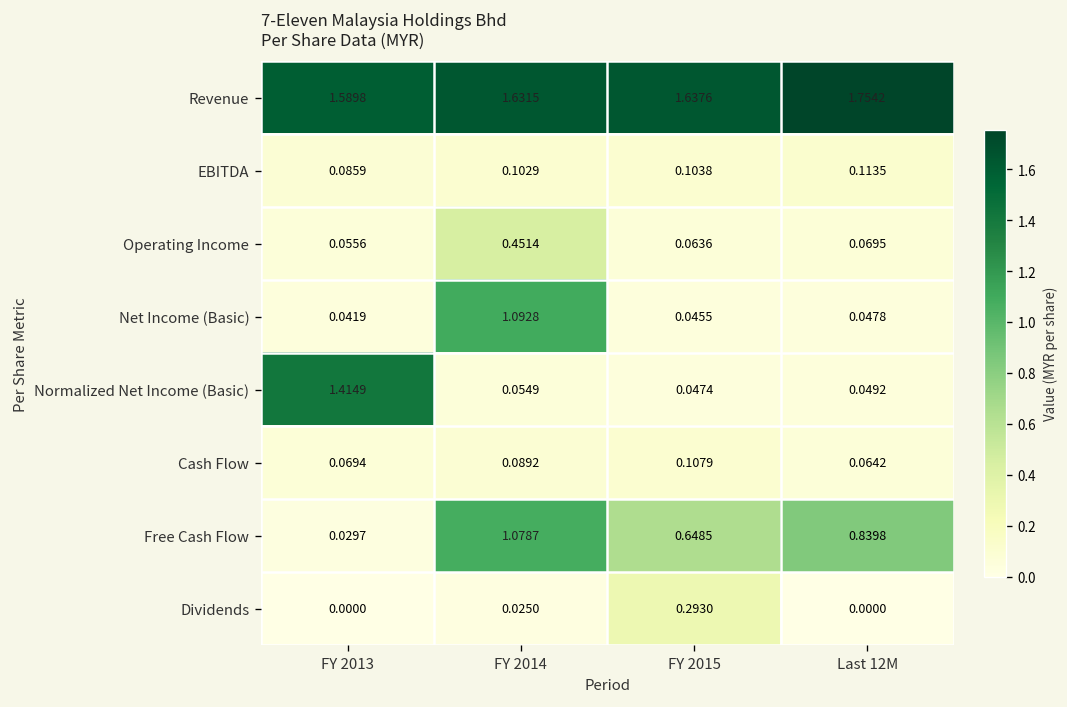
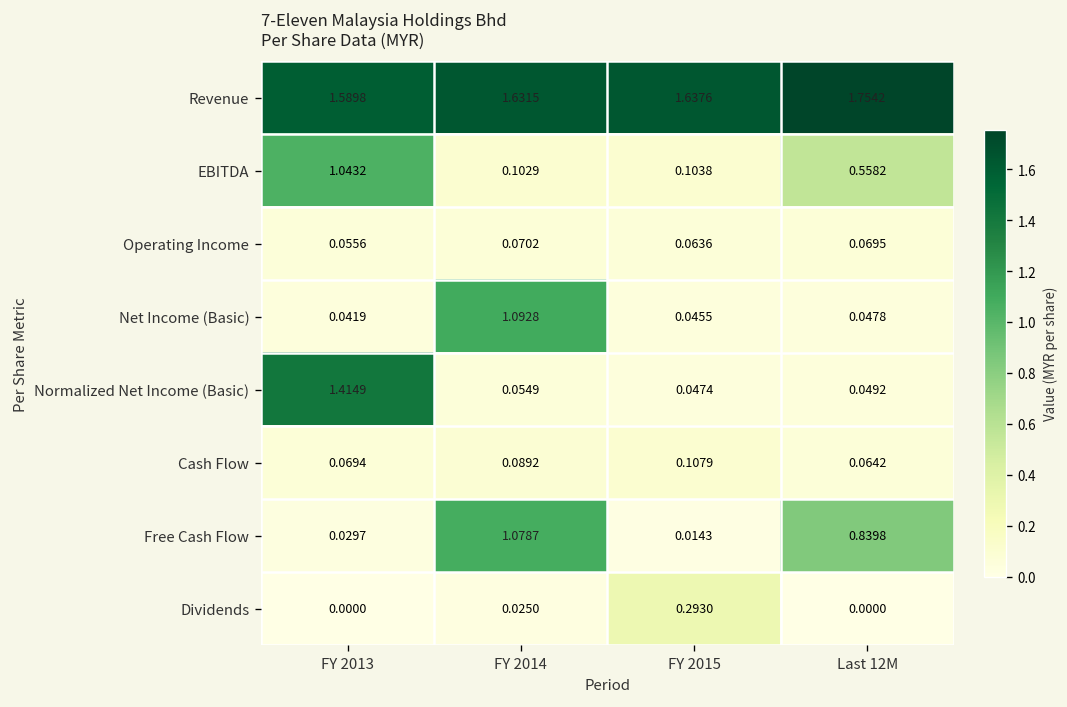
  {
    "Revenue": {
      "FY 2013": 1.5898,
      "FY 2014": 1.6315,
      "FY 2015": 1.6376
    },
    "EBITDA": {
-     "FY 2013": 0.0859,
+     "FY 2013": 1.0432,
      "FY 2014": 0.1029,
      "FY 2015": 0.1038,
-     "Last 12M": 0.1135
+     "Last 12M": 0.5582
    },
    "Operating Income": {
      "FY 2013": 0.0556,
-     "FY 2014": 0.4514,
+     "FY 2014": 0.0702,
      "FY 2015": 0.0636,
      "Last 12M": 0.0695
    },
    "Net Income (Basic)": {
      "FY 2013": 0.0419,
      "FY 2014": 1.0928,
      "FY 2015": 0.0455,
      "Last 12M": 0.0478
    },
    "Normalized Net Income (Basic)": {
      "FY 2013": 1.4149,
      "FY 2014": 0.0549,
      "FY 2015": 0.0474,
      "Last 12M": 0.0492
    },
    "Cash Flow": {
      "FY 2013": 0.0694,
      "FY 2014": 0.0892,
      "FY 2015": 0.1079,
      "Last 12M": 0.0642
    },
    "Free Cash Flow": {
      "FY 2013": 0.0297,
      "FY 2014": 1.0787,
-     "FY 2015": 0.6485,
+     "FY 2015": 0.0143,
      "Last 12M": 0.8398
    },
    "Dividends": {
      "FY 2013": 0.0000,
      "FY 2014": 0.0250,
      "FY 2015": 0.2930,
      "Last 12M": 0.0000
    }
  }
